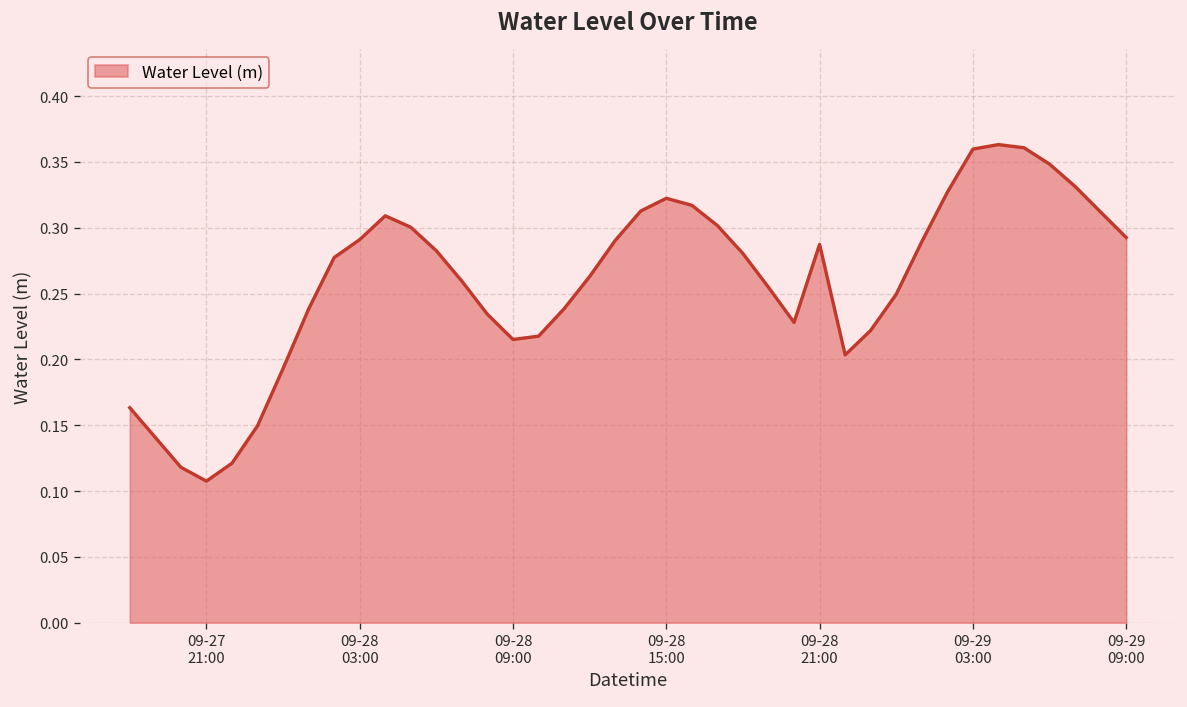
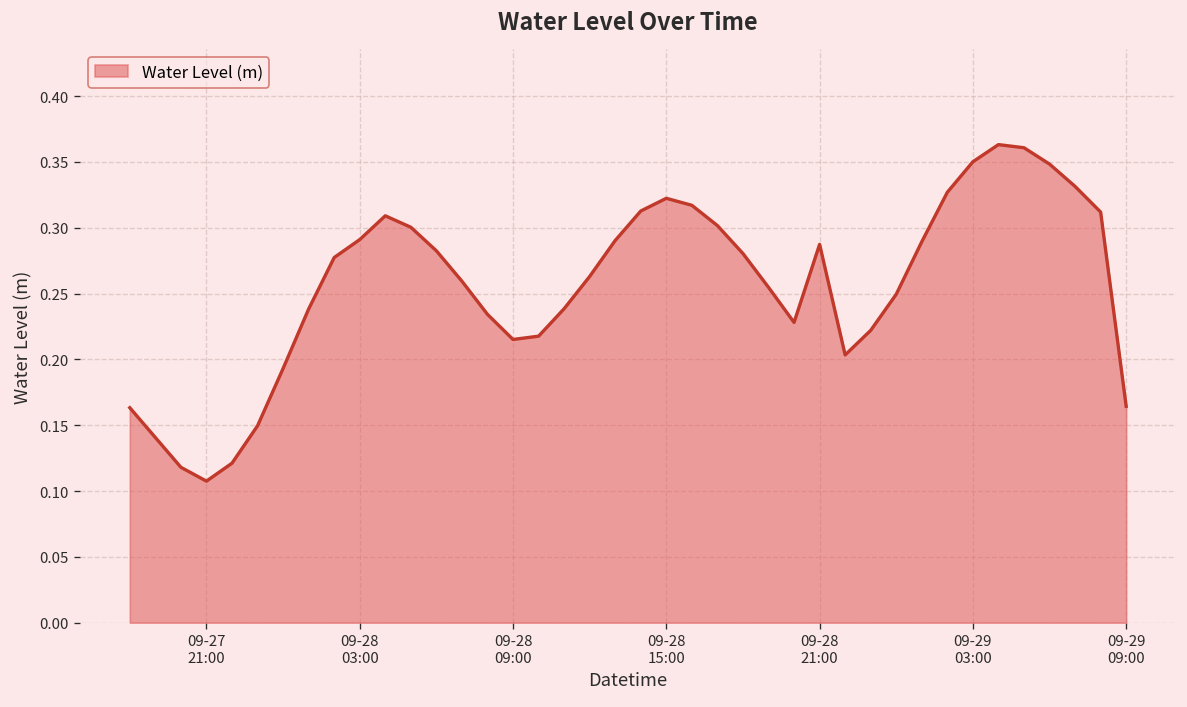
  {
    "09-27 21:00": 0.108,
    "09-28 03:00": 0.291,
    "09-28 09:00": 0.215,
    "09-28 15:00": 0.322,
    "09-28 21:00": 0.287,
-   "09-29 03:00": 0.360,
-   "09-29 09:00": 0.293
+   "09-29 03:00": 0.350,
+   "09-29 09:00": 0.164
  }
